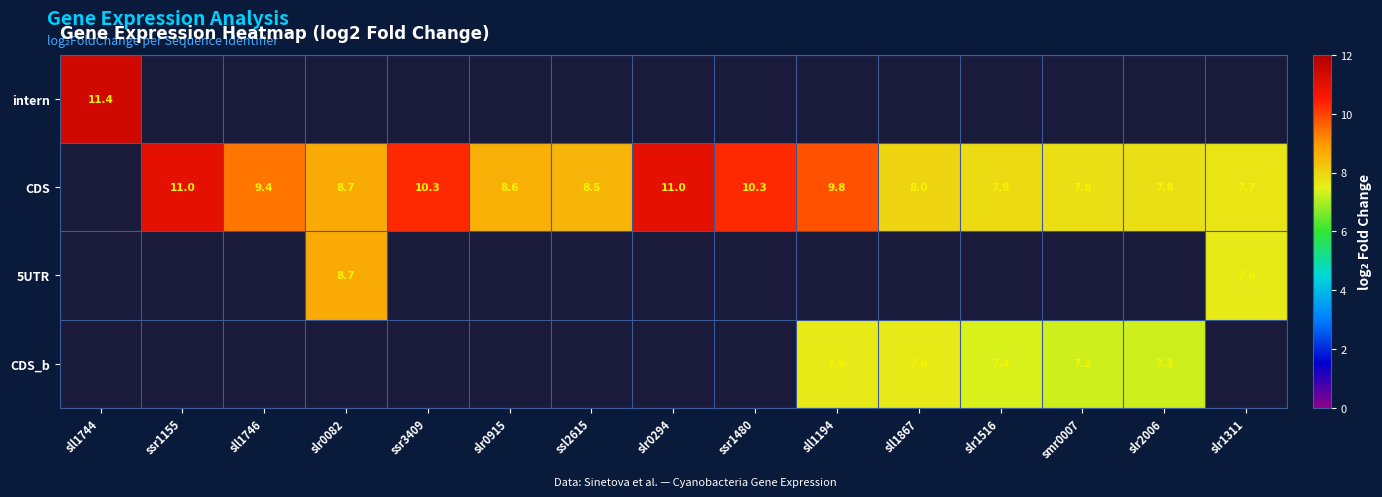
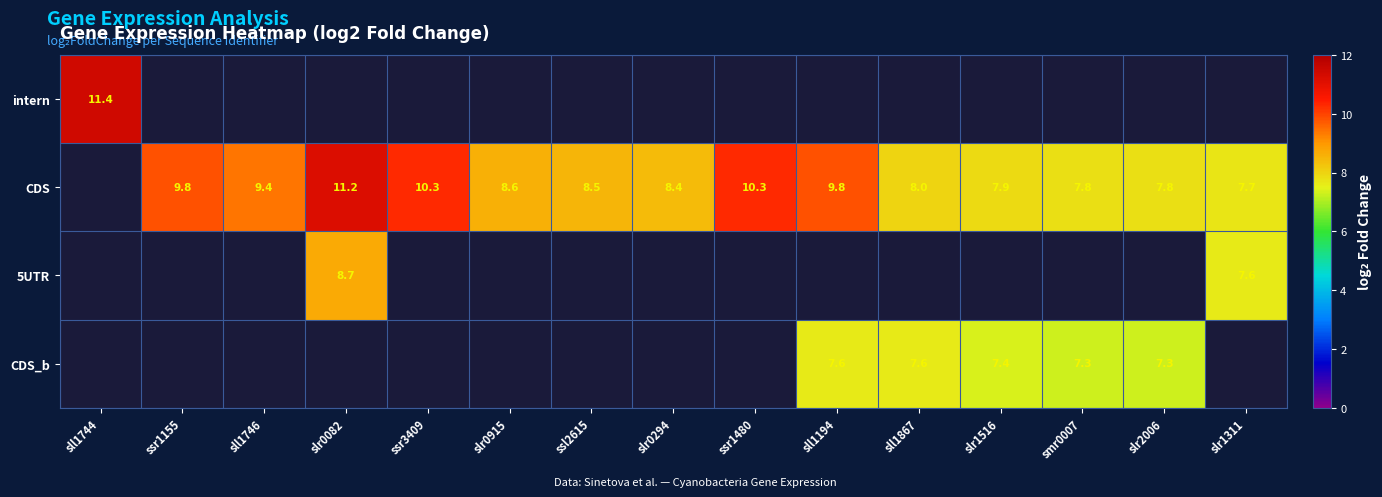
  {
    "intern": {
      "sll1744": 11.4
    },
    "CDS": {
-     "ssr1155": 11.0,
+     "ssr1155": 9.8,
      "sll1746": 9.4,
-     "slr0082": 8.7,
+     "slr0082": 11.2,
      "ssr3409": 10.3,
      "slr0915": 8.6,
      "ssl2615": 8.5,
-     "slr0294": 11.0,
+     "slr0294": 8.4,
      "ssr1480": 10.3,
      "sll1194": 9.8
    },
    "5UTR": {
      "slr0082": 8.7
    }
  }
